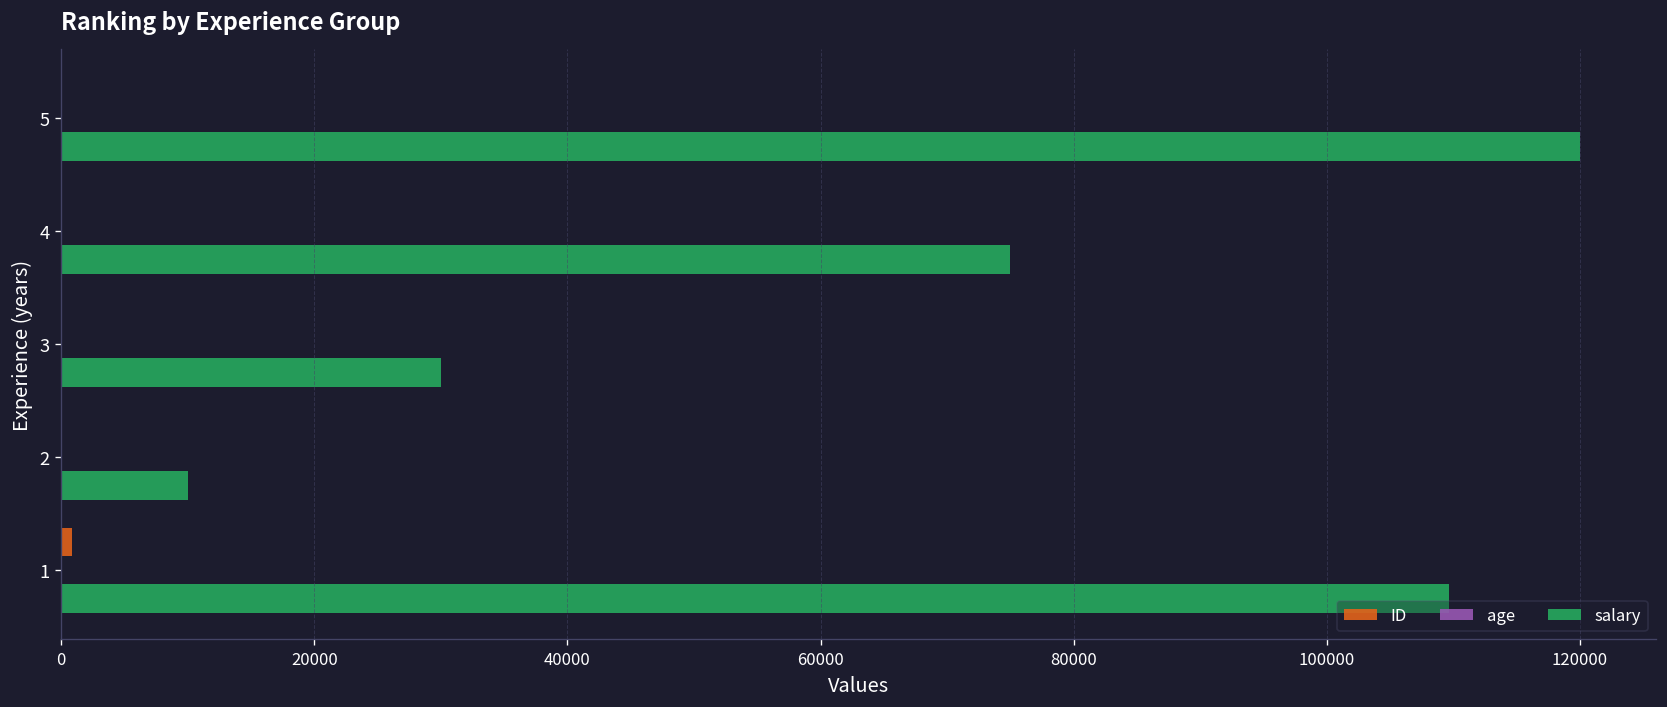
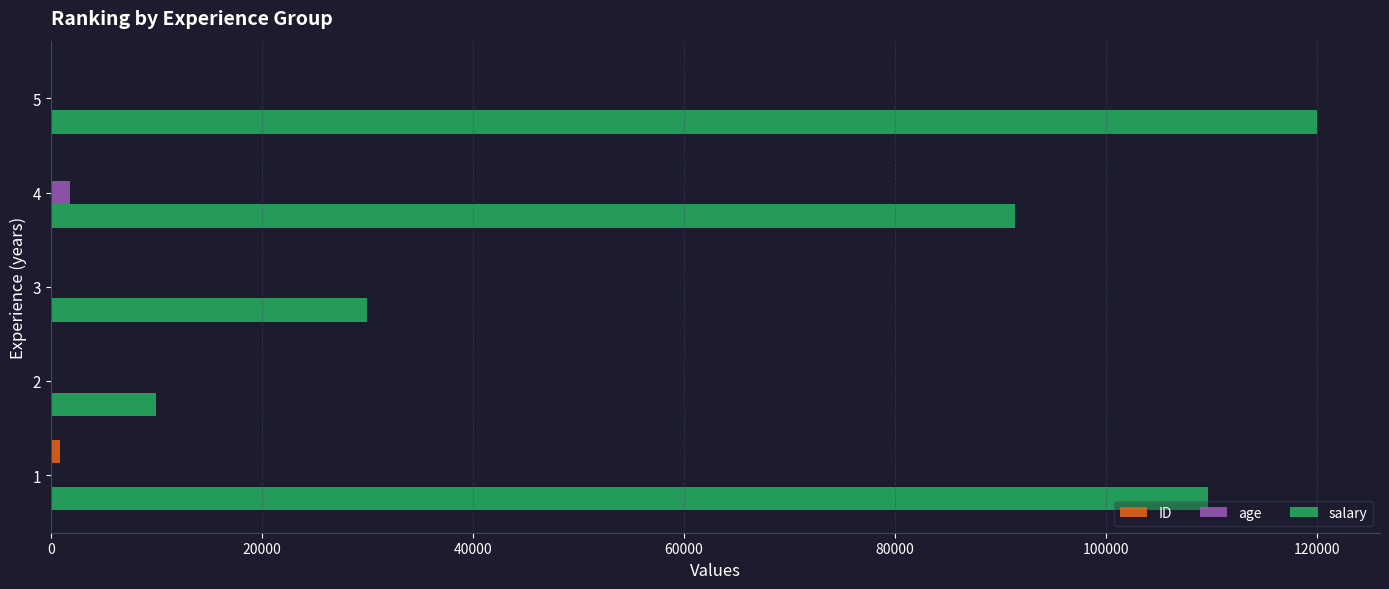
  {
    "ID": {
      "1": 900
    },
    "age": {
-     "4": 0
+     "4": 1800
    },
    "salary": {
      "5": 120000,
-     "4": 75000,
+     "4": 91400,
      "3": 30000,
      "2": 10000,
      "1": 109600
    }
  }
